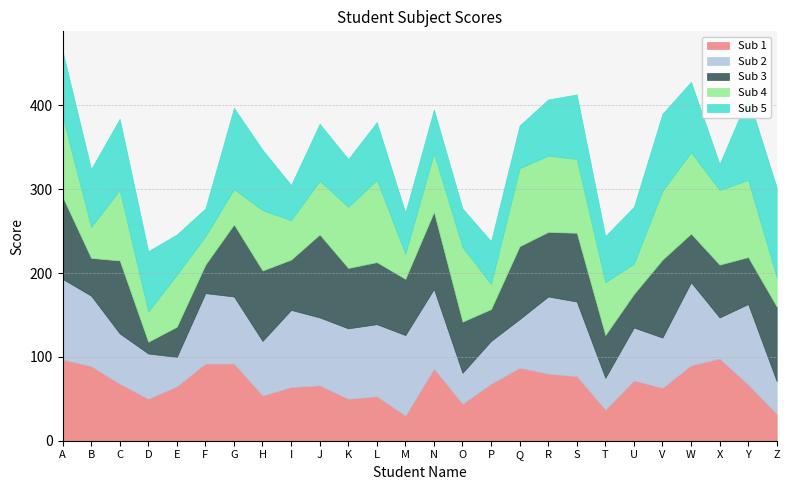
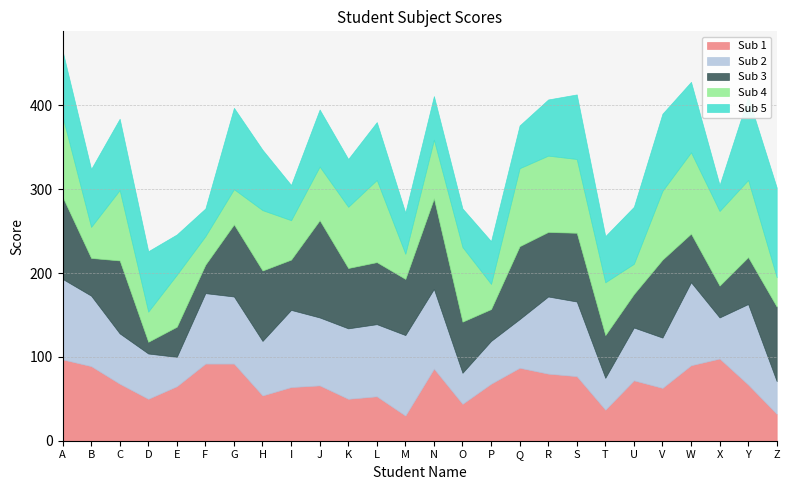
  {
    "Sub 1": {
      "A": 100,
      "B": 90,
      "C": 70,
      "D": 50,
      "E": 70,
      "F": 90,
      "G": 90,
      "H": 50,
      "I": 60,
      "J": 70,
      "K": 50,
      "L": 50,
      "M": 30,
      "N": 90,
      "O": 40,
      "P": 70,
      "Q": 90,
      "R": 80,
      "S": 80,
      "T": 40,
      "U": 70,
      "V": 60,
      "W": 90,
      "X": 100,
      "Y": 70,
      "Z": 30
    },
    "Sub 2": {
      "A": 100,
      "B": 80,
      "C": 60,
      "D": 50,
      "E": 40,
      "F": 80,
      "G": 80,
      "H": 70,
      "I": 90,
      "J": 80,
      "K": 80,
      "L": 90,
      "M": 100,
      "N": 100,
      "O": 40,
      "P": 50,
      "Q": 60,
      "R": 90,
      "S": 90,
      "T": 40,
      "U": 60,
      "V": 60,
      "W": 100,
      "X": 50,
      "Y": 100,
      "Z": 40
    },
    "Sub 3": {
      "A": 100,
      "B": 50,
      "C": 90,
      "D": 10,
      "E": 40,
      "F": 30,
      "G": 90,
      "H": 80,
      "I": 60,
-     "J": 100,
+     "J": 120,
      "K": 70,
      "L": 70,
      "M": 70,
-     "N": 90,
+     "N": 110,
      "O": 60,
      "P": 40,
      "Q": 90,
      "R": 80,
      "S": 80,
      "T": 50,
      "U": 40,
      "V": 90,
      "W": 60,
-     "X": 60,
+     "X": 40,
      "Y": 60,
      "Z": 90
    },
    "Sub 4": {
      "A": 100,
      "B": 40,
      "C": 80,
      "D": 40,
      "E": 60,
      "F": 30,
      "G": 40,
      "H": 70,
      "I": 50,
      "J": 60,
      "K": 70,
      "L": 100,
      "M": 30,
      "N": 70,
      "O": 90,
      "P": 30,
      "Q": 90,
      "R": 90,
      "S": 90,
      "T": 60,
      "U": 40,
      "V": 80,
      "W": 100,
      "X": 90,
      "Y": 90,
      "Z": 40
    },
    "Sub 5": {
      "A": 80,
      "B": 70,
      "C": 90,
      "D": 70,
      "E": 50,
      "F": 30,
      "G": 100,
      "H": 70,
      "I": 40,
      "J": 70,
      "K": 60,
      "L": 70,
      "M": 50,
      "N": 50,
      "O": 50,
      "P": 50,
      "Q": 50,
      "R": 70,
      "S": 80,
      "T": 60,
      "U": 70,
      "V": 90,
      "W": 80,
      "X": 30,
      "Z": 110
    }
  }
